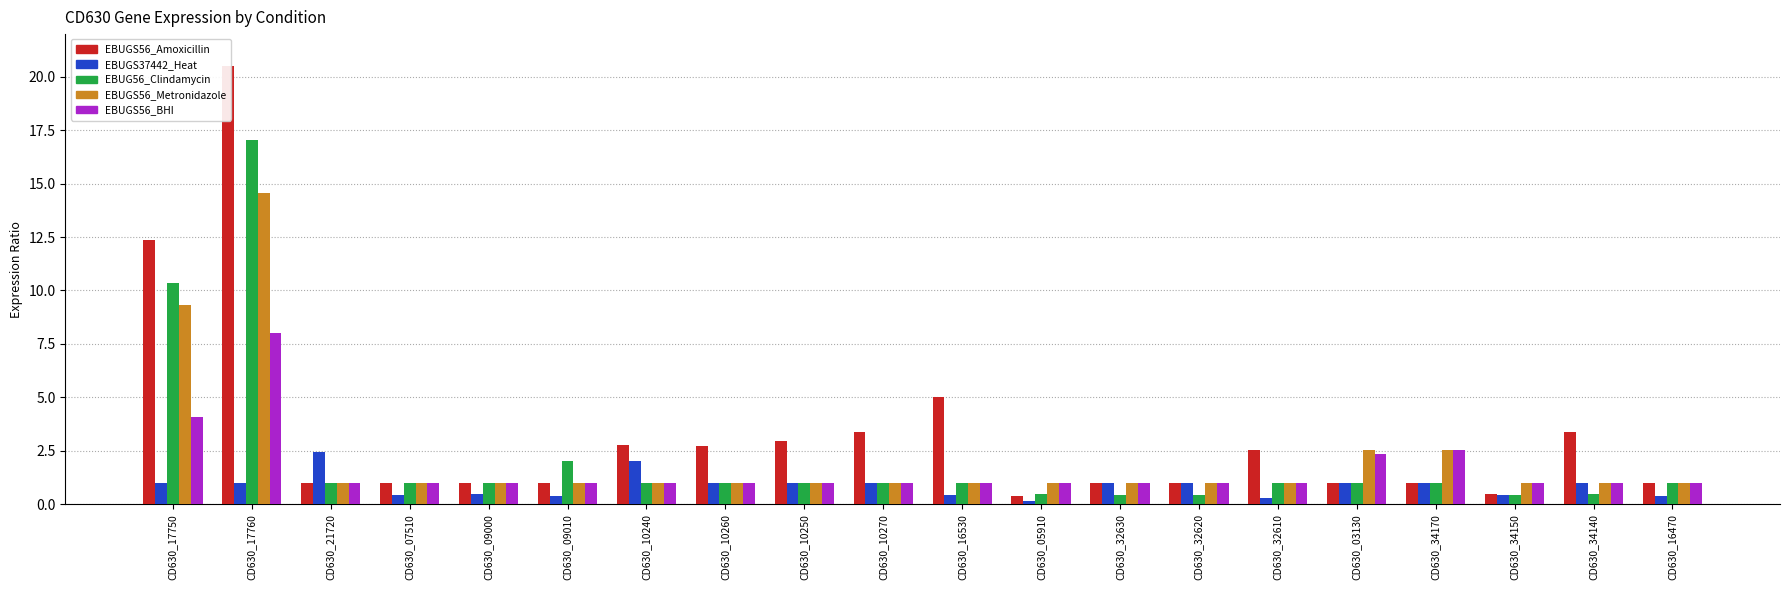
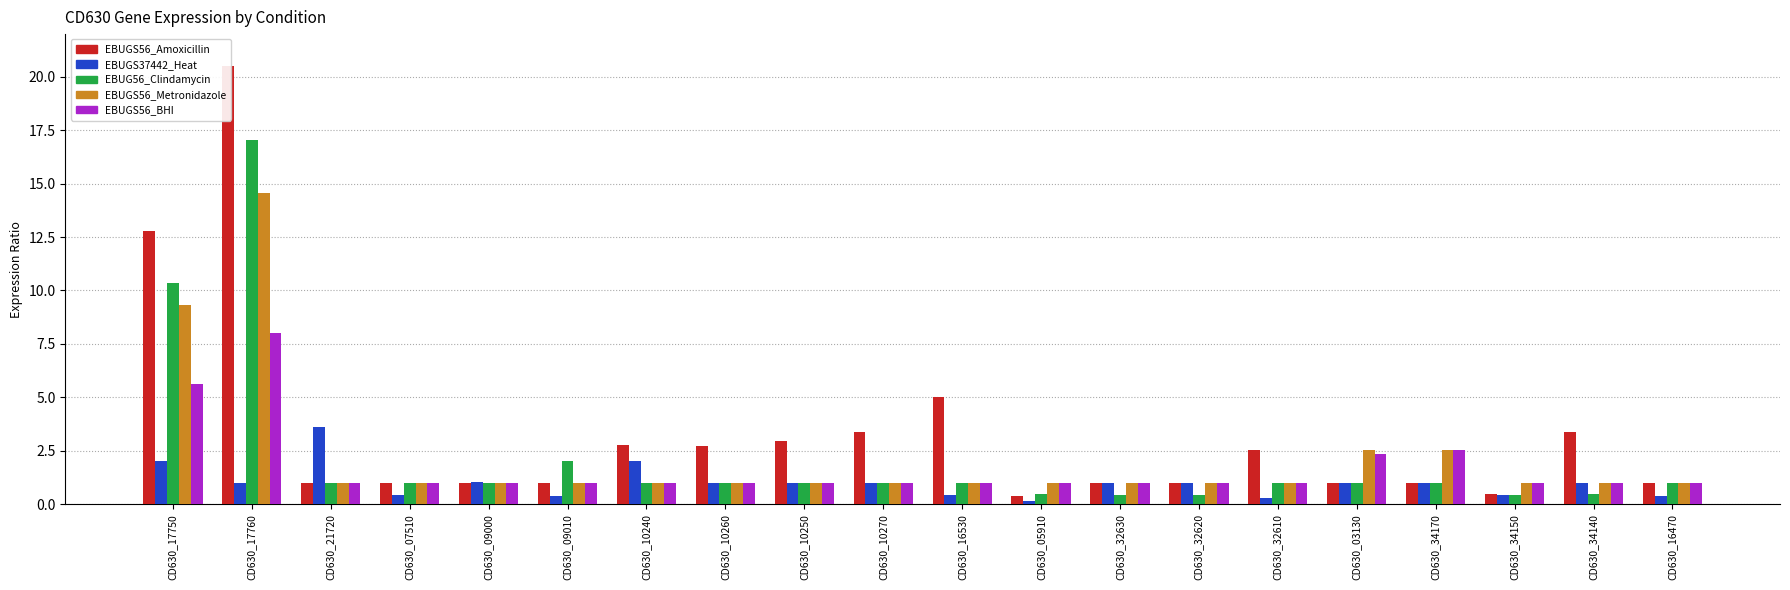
  {
    "EBUGS56_Amoxicillin": {
-     "CD630_17750": 12.3,
+     "CD630_17750": 12.8,
      "CD630_21720": 1.0,
      "CD630_07510": 1.0,
      "CD630_09000": 1.0,
      "CD630_09010": 1.0,
      "CD630_10240": 2.8,
      "CD630_10260": 2.7,
      "CD630_10250": 2.9,
      "CD630_10270": 3.4,
      "CD630_16530": 5.0,
      "CD630_05910": 0.4,
      "CD630_32630": 1.0,
      "CD630_32620": 1.0,
      "CD630_32610": 2.5,
      "CD630_03130": 1.0,
      "CD630_34170": 1.0,
      "CD630_34150": 0.5,
      "CD630_34140": 3.4,
      "CD630_16470": 1.0
    },
    "EBUGS37442_Heat": {
-     "CD630_17750": 1,
+     "CD630_17750": 2,
      "CD630_17760": 1.0,
-     "CD630_21720": 2.4,
+     "CD630_21720": 3.6,
      "CD630_07510": 0.4,
-     "CD630_09000": 0.5,
+     "CD630_09000": 1.0,
      "CD630_09010": 0.4,
      "CD630_10240": 2.0,
      "CD630_10260": 1.0,
      "CD630_10250": 1.0,
      "CD630_10270": 1.0,
      "CD630_16530": 0.4,
      "CD630_05910": 0.1,
      "CD630_32630": 1.0,
      "CD630_32620": 1.0,
      "CD630_32610": 0.3,
      "CD630_03130": 1.0,
      "CD630_34170": 1.0,
      "CD630_34150": 0.4,
      "CD630_34140": 1.0,
      "CD630_16470": 0.4
    },
    "EBUG56_Clindamycin": {
      "CD630_17750": 10.4,
      "CD630_17760": 17.0,
      "CD630_21720": 1.0,
      "CD630_07510": 1.0,
      "CD630_09000": 1.0,
      "CD630_09010": 2.0,
      "CD630_10240": 1.0,
      "CD630_10260": 1.0,
      "CD630_10250": 1.0,
      "CD630_10270": 1.0,
      "CD630_16530": 1.0,
      "CD630_05910": 0.5,
      "CD630_32630": 0.4,
      "CD630_32620": 0.4,
      "CD630_32610": 1.0,
      "CD630_03130": 1.0,
      "CD630_34170": 1.0,
      "CD630_34150": 0.4,
      "CD630_34140": 0.5,
      "CD630_16470": 1.0
    },
    "EBUGS56_Metronidazole": {
      "CD630_17750": 9.3,
      "CD630_17760": 14.6,
      "CD630_21720": 1.0,
      "CD630_07510": 1.0,
      "CD630_09000": 1.0,
      "CD630_09010": 1.0,
      "CD630_10240": 1.0,
      "CD630_10260": 1.0,
      "CD630_10250": 1.0,
      "CD630_10270": 1.0,
      "CD630_16530": 1.0,
      "CD630_05910": 1.0,
      "CD630_32630": 1.0,
      "CD630_32620": 1.0,
      "CD630_32610": 1.0,
      "CD630_03130": 2.5,
      "CD630_34170": 2.5,
      "CD630_34150": 1.0,
      "CD630_34140": 1.0,
      "CD630_16470": 1.0
    },
    "EBUGS56_BHI": {
-     "CD630_17750": 4.1,
+     "CD630_17750": 5.6,
      "CD630_17760": 8.0,
      "CD630_21720": 1.0,
      "CD630_07510": 1.0,
      "CD630_09000": 1.0,
      "CD630_09010": 1.0,
      "CD630_10240": 1.0,
      "CD630_10260": 1.0,
      "CD630_10250": 1.0,
      "CD630_10270": 1.0,
      "CD630_16530": 1.0,
      "CD630_05910": 1.0,
      "CD630_32630": 1.0,
      "CD630_32620": 1.0,
      "CD630_32610": 1.0,
      "CD630_03130": 2.4,
      "CD630_34170": 2.5,
      "CD630_34150": 1.0,
      "CD630_34140": 1.0,
      "CD630_16470": 1.0
    }
  }
